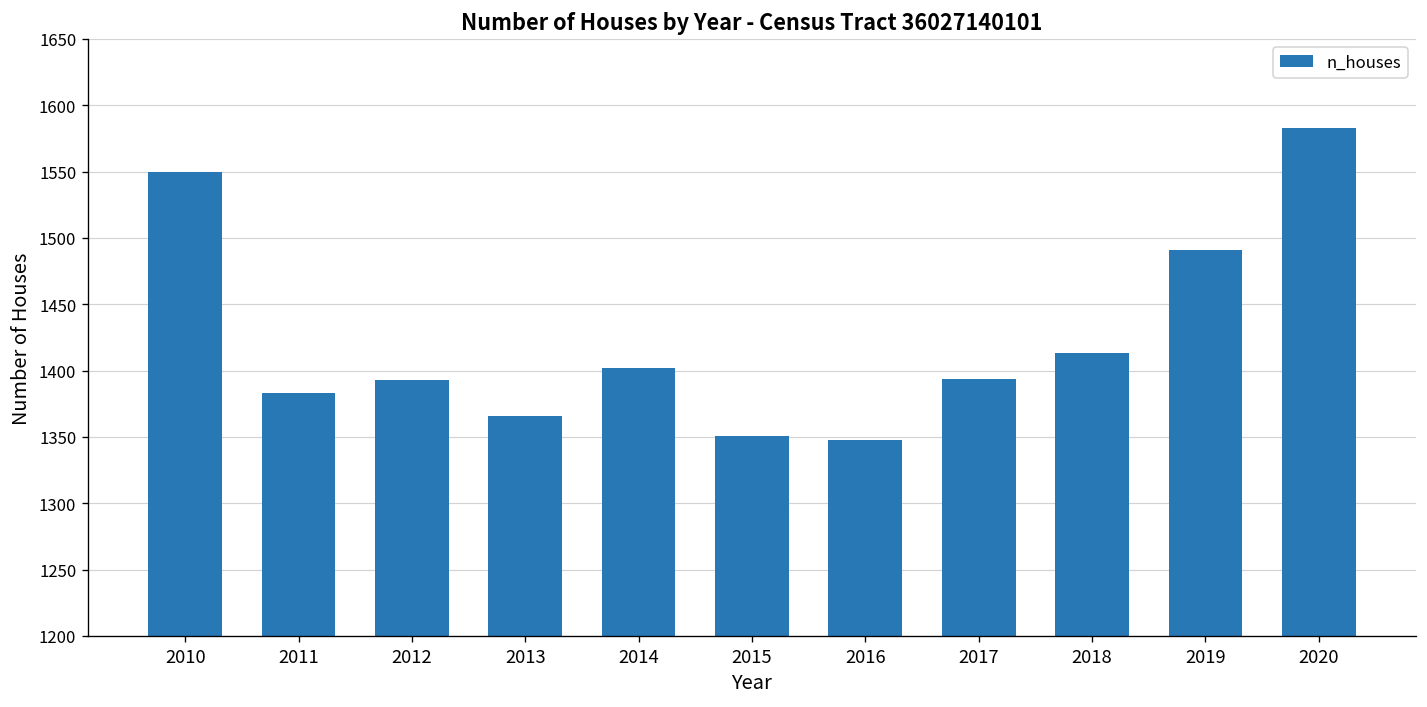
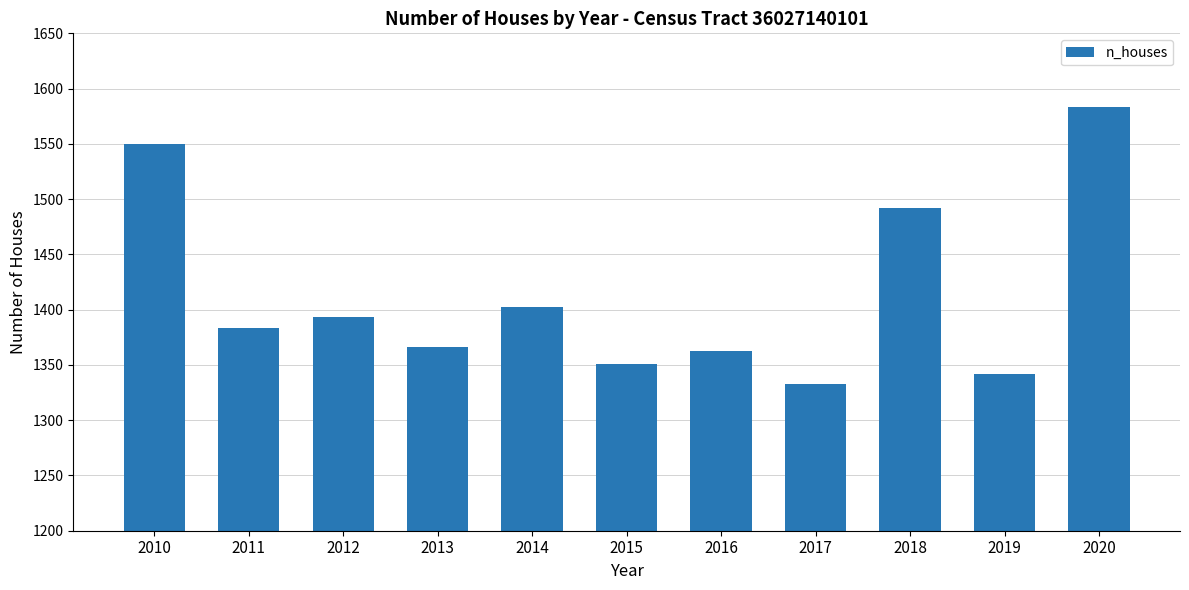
  {
    "2010": 1550,
    "2011": 1383,
    "2012": 1393,
    "2013": 1366,
    "2014": 1402,
    "2015": 1351,
-   "2016": 1348,
-   "2017": 1394,
-   "2018": 1413,
-   "2019": 1491,
+   "2016": 1363,
+   "2017": 1333,
+   "2018": 1492,
+   "2019": 1342,
    "2020": 1583
  }
